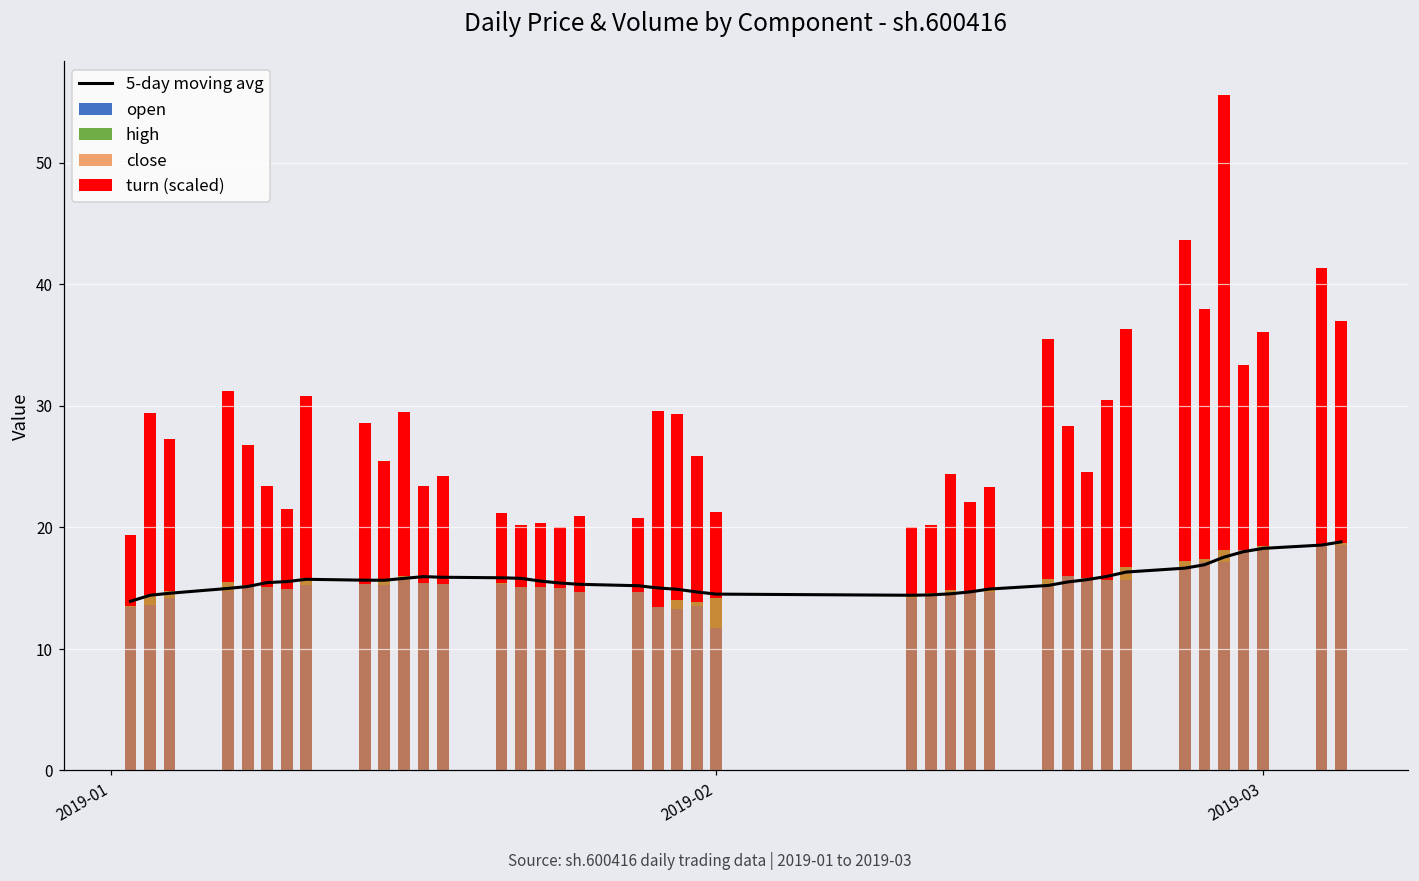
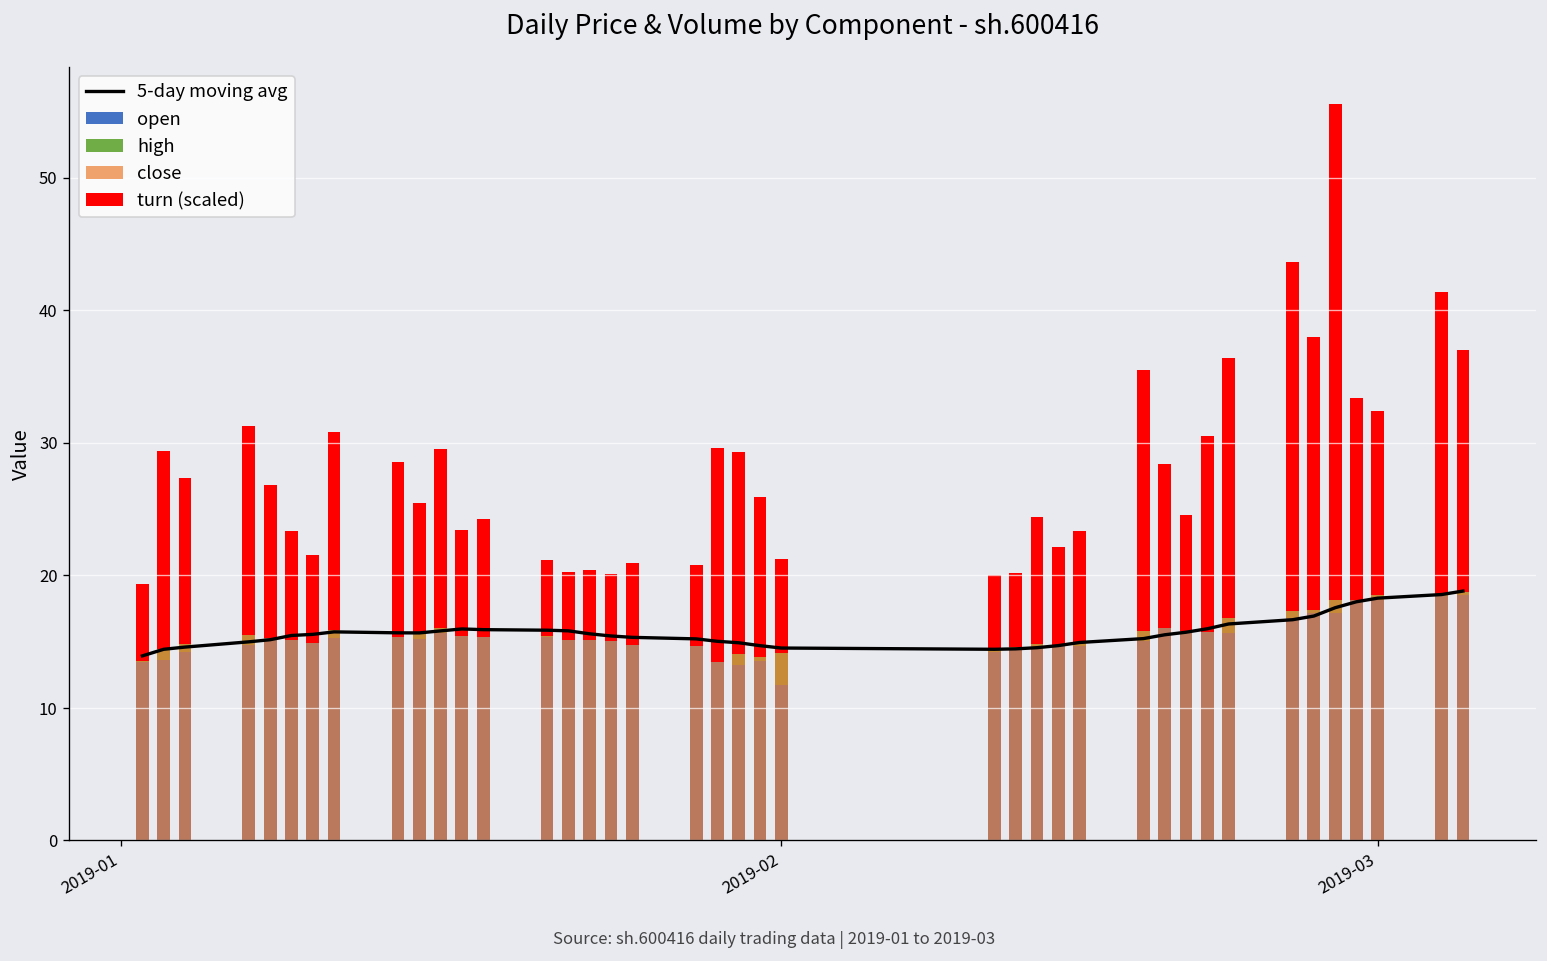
  {
    "5-day moving avg": {
      "2019-02": 14.5,
      "2019-03": 18.3
    },
    "close": {
      "2019-02": 14.2,
      "2019-03": 18.5
    },
    "turn (scaled)": {
      "2019-02": 7.1,
-     "2019-03": 17.6
+     "2019-03": 13.9
    }
  }
